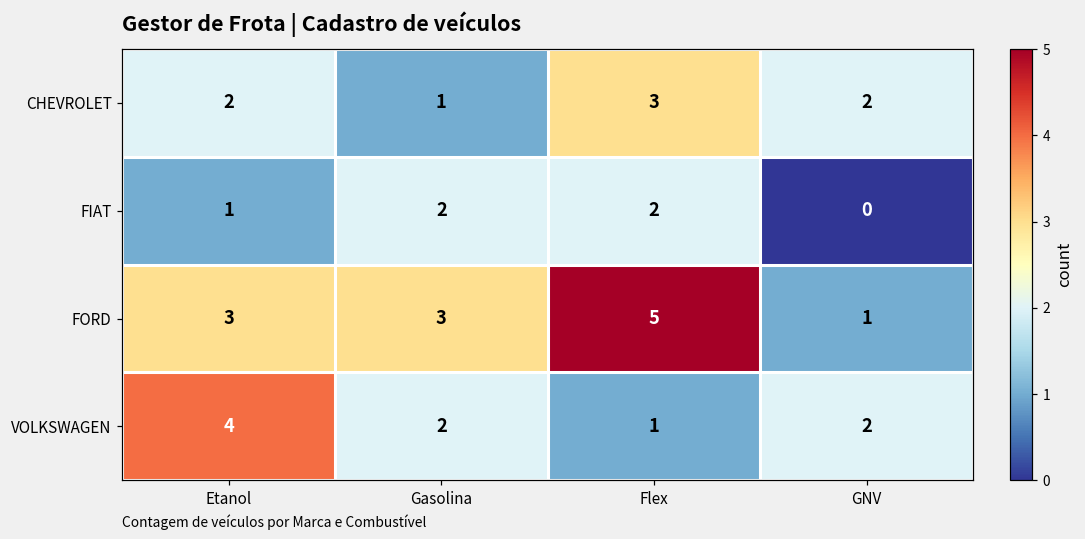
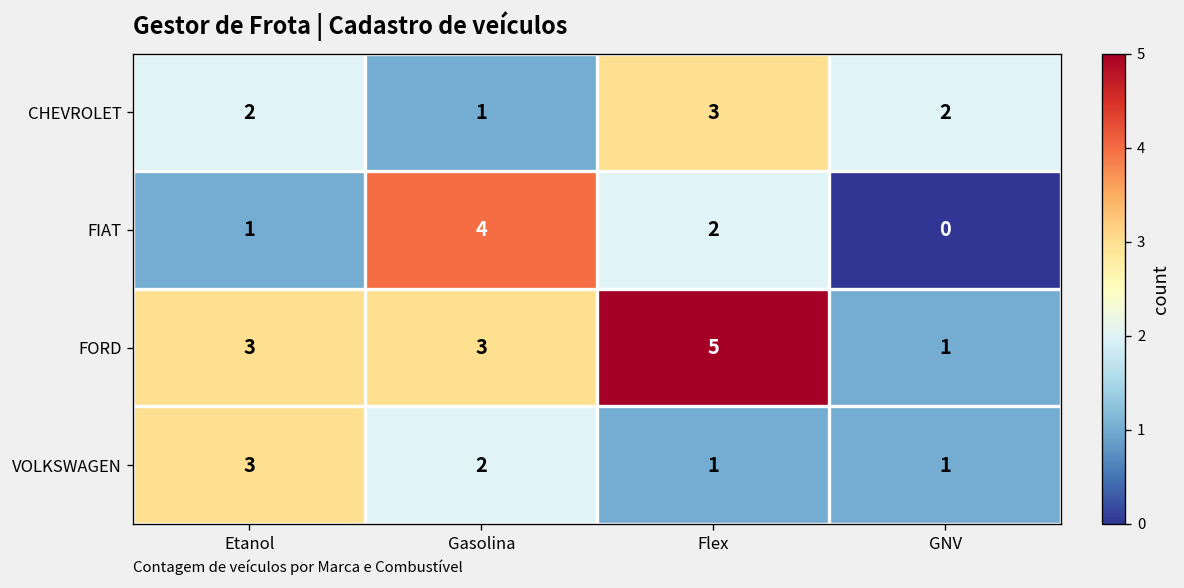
  {
    "CHEVROLET": {
      "Etanol": 2,
      "Gasolina": 1,
      "Flex": 3,
      "GNV": 2
    },
    "FIAT": {
      "Etanol": 1,
-     "Gasolina": 2,
+     "Gasolina": 4,
      "Flex": 2,
      "GNV": 0
    },
    "FORD": {
      "Etanol": 3,
      "Gasolina": 3,
      "Flex": 5,
      "GNV": 1
    },
    "VOLKSWAGEN": {
-     "Etanol": 4,
+     "Etanol": 3,
      "Gasolina": 2,
      "Flex": 1,
-     "GNV": 2
+     "GNV": 1
    }
  }
